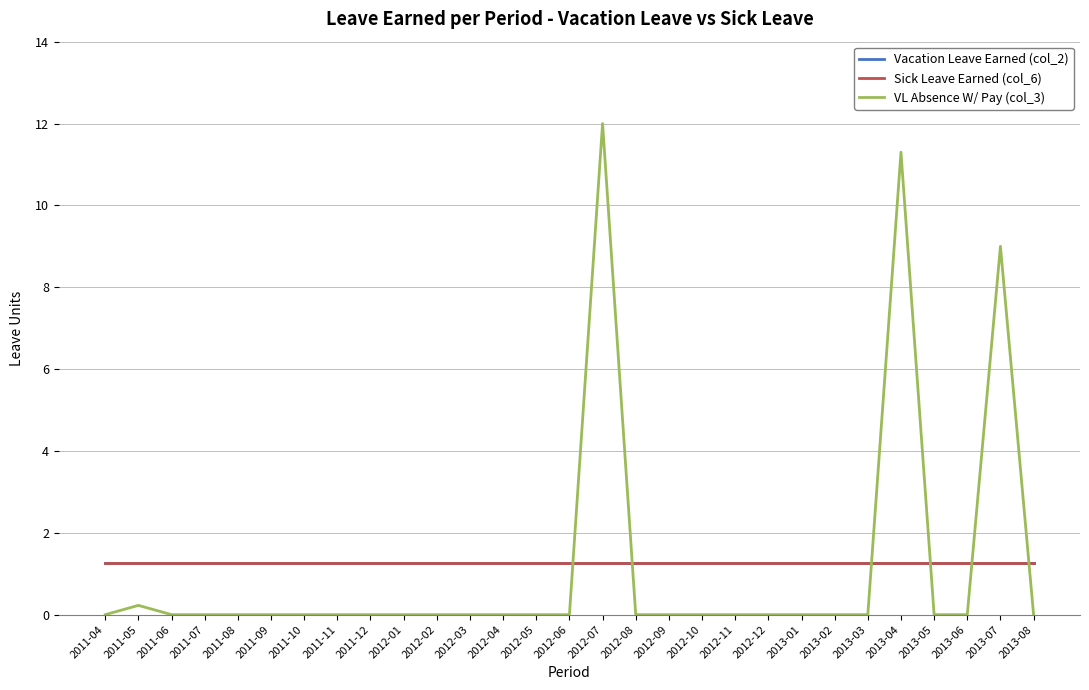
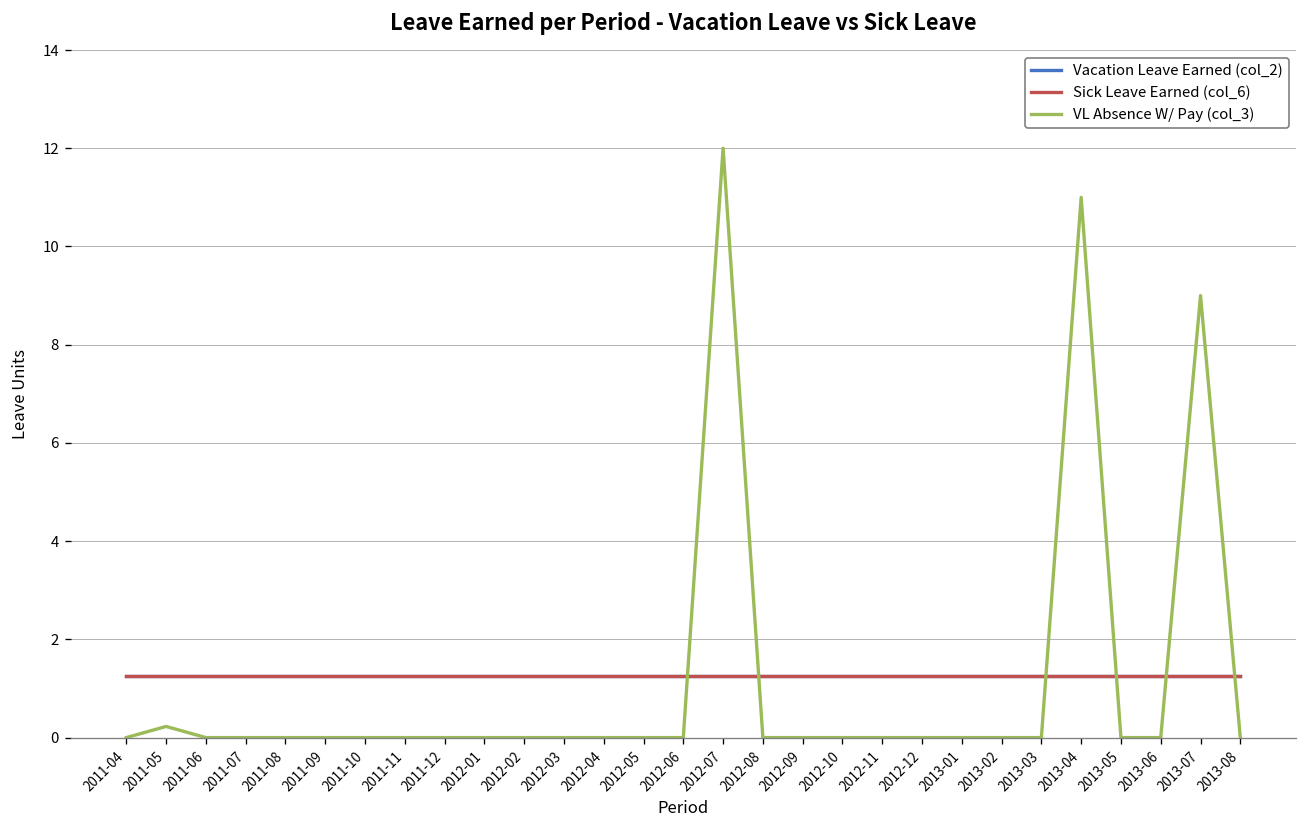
  {
    "Sick Leave Earned (col_6)": {
      "2011-04": 1.3,
      "2011-05": 1.3,
      "2011-06": 1.3,
      "2011-07": 1.3,
      "2011-08": 1.3,
      "2011-09": 1.3,
      "2011-10": 1.3,
      "2011-11": 1.3,
      "2011-12": 1.3,
      "2012-01": 1.3,
      "2012-02": 1.3,
      "2012-03": 1.3,
      "2012-04": 1.3,
      "2012-05": 1.3,
      "2012-06": 1.3,
      "2012-07": 1.3,
      "2012-08": 1.3,
      "2012-09": 1.3,
      "2012-10": 1.3,
      "2012-11": 1.3,
      "2012-12": 1.3,
      "2013-01": 1.3,
      "2013-02": 1.3,
      "2013-03": 1.3,
      "2013-04": 1.3,
      "2013-05": 1.3,
      "2013-06": 1.3,
      "2013-07": 1.3,
      "2013-08": 1.3
    },
    "VL Absence W/ Pay (col_3)": {
      "2011-04": 0.0,
      "2011-05": 0.2,
      "2011-06": 0.0,
      "2011-07": 0.0,
      "2011-08": 0.0,
      "2011-09": 0.0,
      "2011-10": 0.0,
      "2011-11": 0.0,
      "2011-12": 0.0,
      "2012-01": 0.0,
      "2012-02": 0.0,
      "2012-03": 0.0,
      "2012-04": 0.0,
      "2012-05": 0.0,
      "2012-06": 0.0,
      "2012-07": 12.0,
      "2012-08": 0.0,
      "2012-09": 0.0,
      "2012-10": 0.0,
      "2012-11": 0.0,
      "2012-12": 0.0,
      "2013-01": 0.0,
      "2013-02": 0.0,
      "2013-03": 0.0,
-     "2013-04": 11.3,
+     "2013-04": 11.0,
      "2013-05": 0.0,
      "2013-06": 0.0,
      "2013-07": 9.0,
      "2013-08": 0.0
    }
  }
